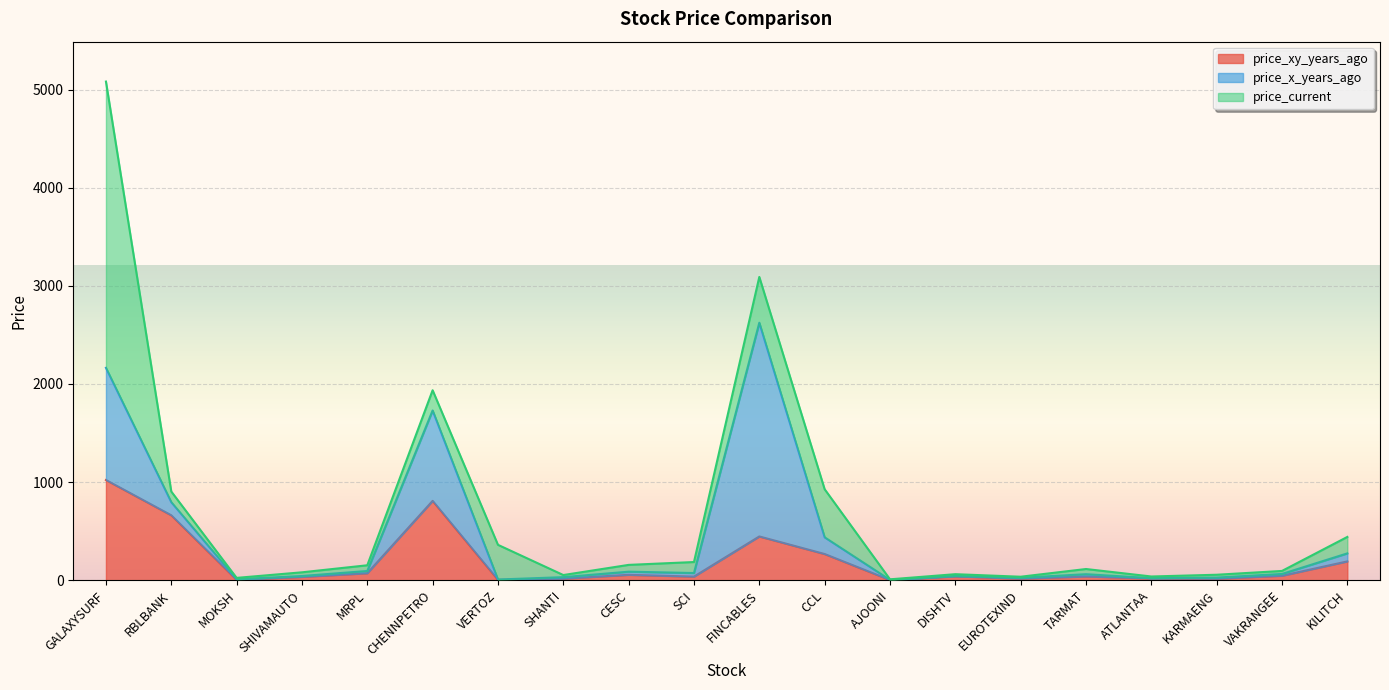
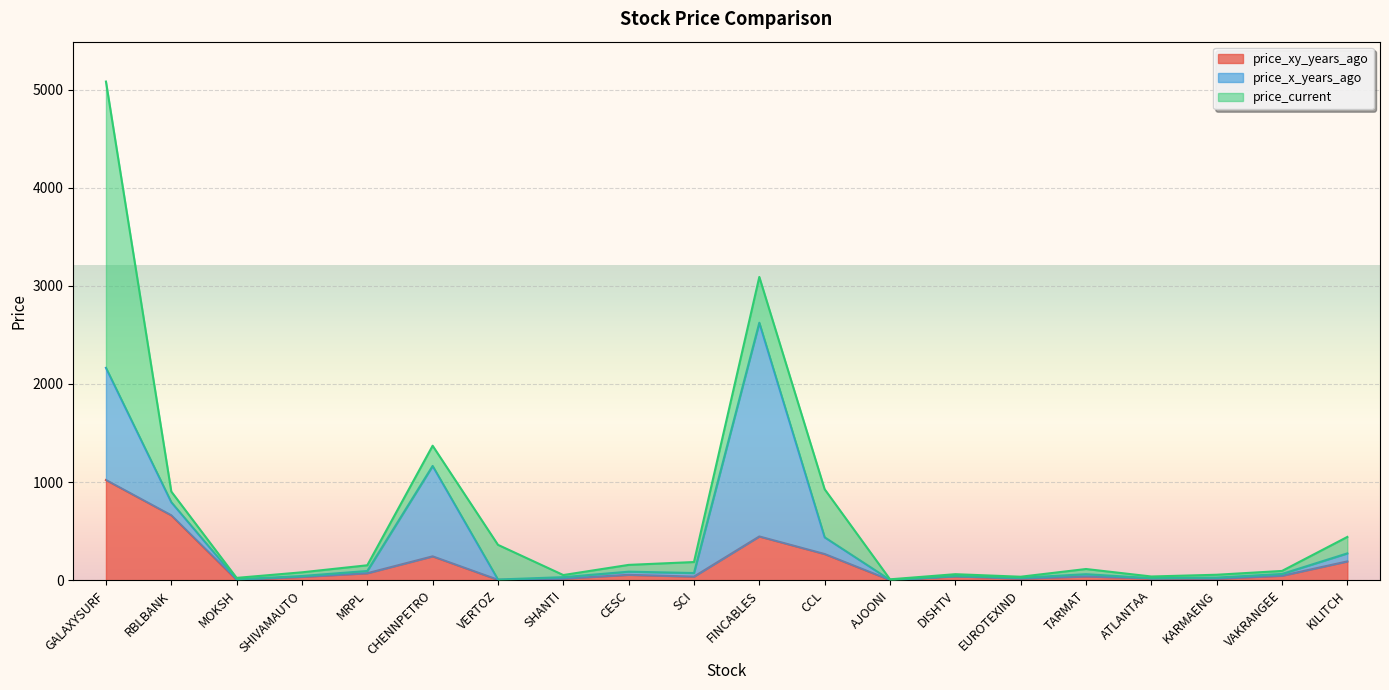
  {
    "price_xy_years_ago": {
      "GALAXYSURF": 1000,
      "RBLBANK": 700,
-     "CHENNPETRO": 800,
+     "CHENNPETRO": 200,
      "CESC": 100,
      "SCI": 0,
      "FINCABLES": 400,
      "CCL": 300,
      "KILITCH": 200
    },
    "price_x_years_ago": {
      "GALAXYSURF": 1100,
      "RBLBANK": 100,
      "CHENNPETRO": 900,
      "CESC": 0,
      "SCI": 0,
      "FINCABLES": 2200,
      "CCL": 200,
      "KILITCH": 100
    },
    "price_current": {
      "GALAXYSURF": 2900,
      "RBLBANK": 100,
      "SHIVAMAUTO": 0,
      "MRPL": 100,
      "CHENNPETRO": 200,
      "VERTOZ": 400,
      "CESC": 100,
      "SCI": 100,
      "FINCABLES": 500,
      "CCL": 500,
      "TARMAT": 100,
      "KARMAENG": 0,
      "VAKRANGEE": 0,
      "KILITCH": 200
    }
  }
